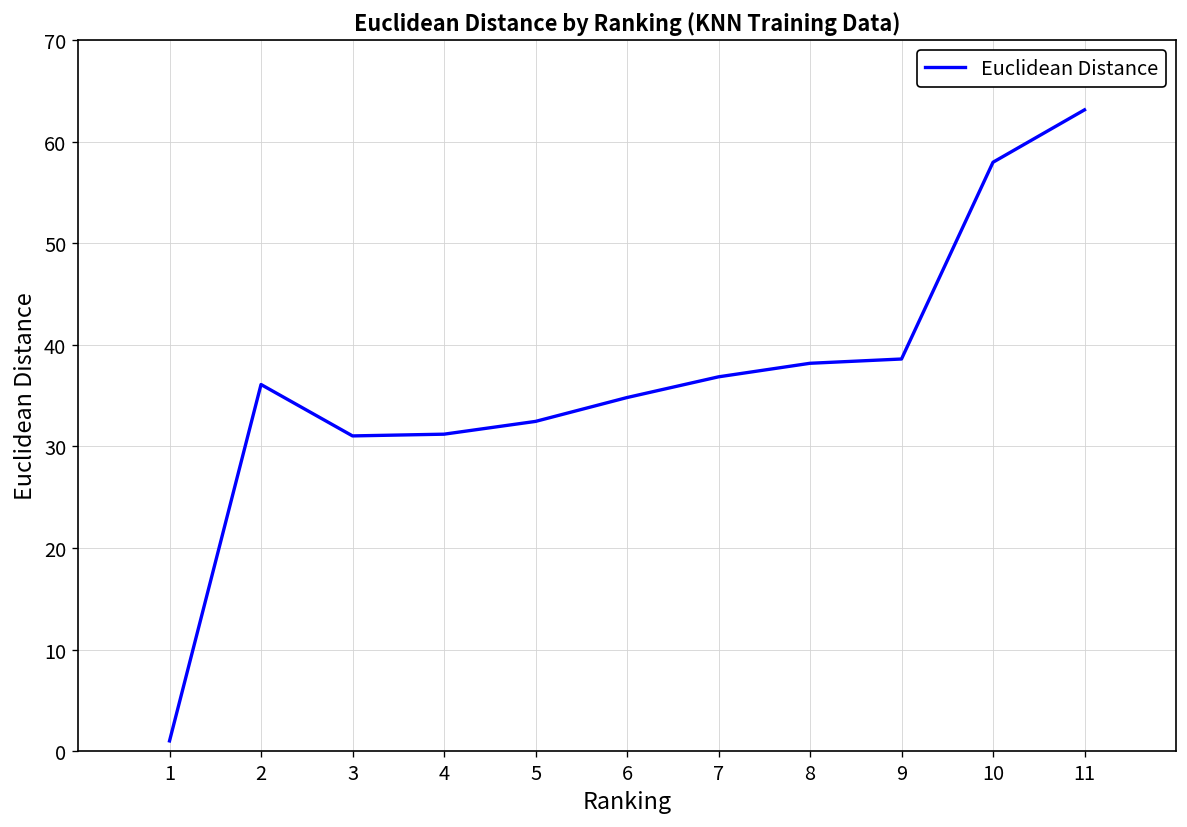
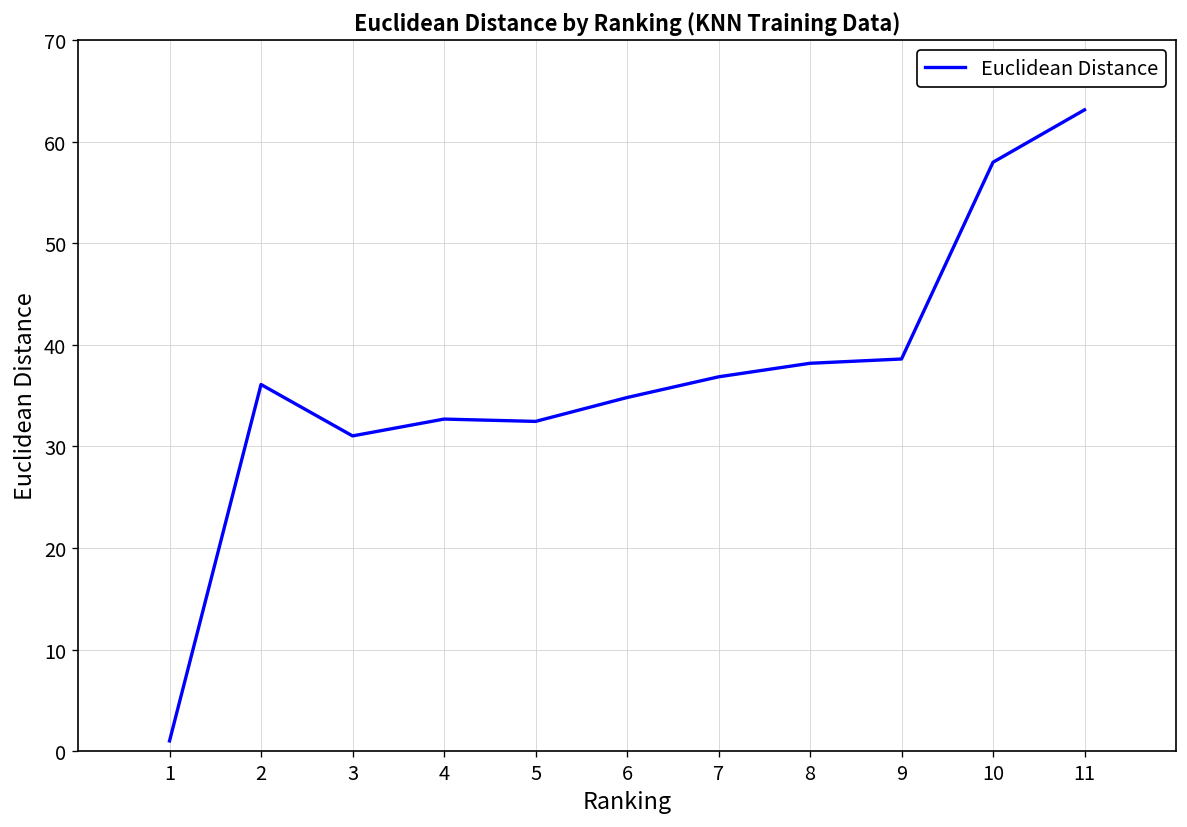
  {
    "1": 1,
    "2": 36,
    "3": 31,
-   "4": 31,
+   "4": 33,
    "5": 32,
    "6": 35,
    "7": 37,
    "8": 38,
    "9": 39,
    "10": 58,
    "11": 63
  }
